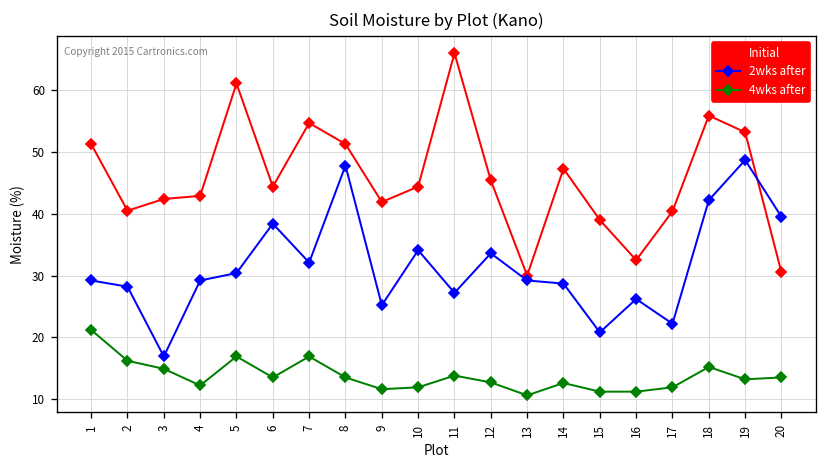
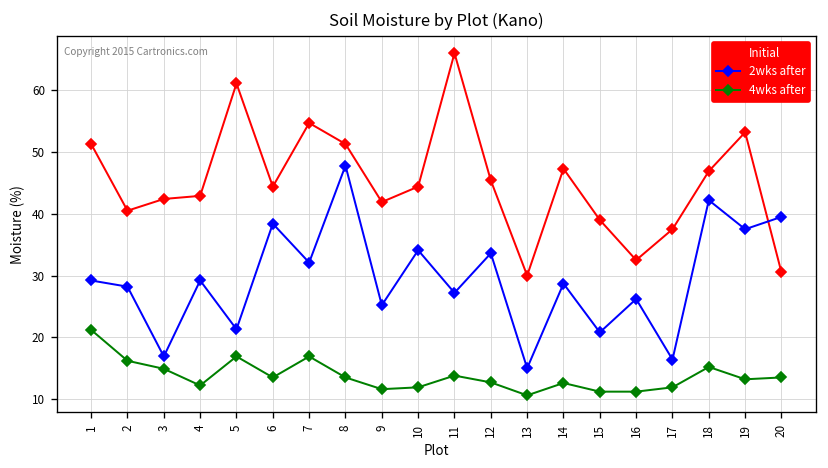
  {
    "Initial": {
      "1": 51,
      "2": 41,
      "3": 42,
      "4": 43,
      "5": 61,
      "6": 44,
      "7": 55,
      "8": 51,
      "9": 42,
      "10": 44,
      "11": 66,
      "12": 45,
      "13": 30,
      "14": 47,
      "15": 39,
      "16": 33,
-     "17": 40,
-     "18": 56,
+     "17": 38,
+     "18": 47,
      "19": 53,
      "20": 31
    },
    "2wks after": {
      "1": 29,
      "2": 28,
      "3": 17,
      "4": 29,
-     "5": 30,
+     "5": 21,
      "6": 38,
      "7": 32,
      "8": 48,
      "9": 25,
      "10": 34,
      "11": 27,
      "12": 34,
-     "13": 29,
+     "13": 15,
      "14": 29,
      "15": 21,
      "16": 26,
-     "17": 22,
+     "17": 16,
      "18": 42,
-     "19": 49,
+     "19": 38,
      "20": 40
    },
    "4wks after": {
      "1": 21,
      "2": 16,
      "3": 15,
      "4": 12,
      "5": 17,
      "6": 14,
      "7": 17,
      "8": 14,
      "9": 12,
      "10": 12,
      "11": 14,
      "12": 13,
      "13": 11,
      "14": 13,
      "15": 11,
      "16": 11,
      "17": 12,
      "18": 15,
      "19": 13,
      "20": 14
    }
  }
